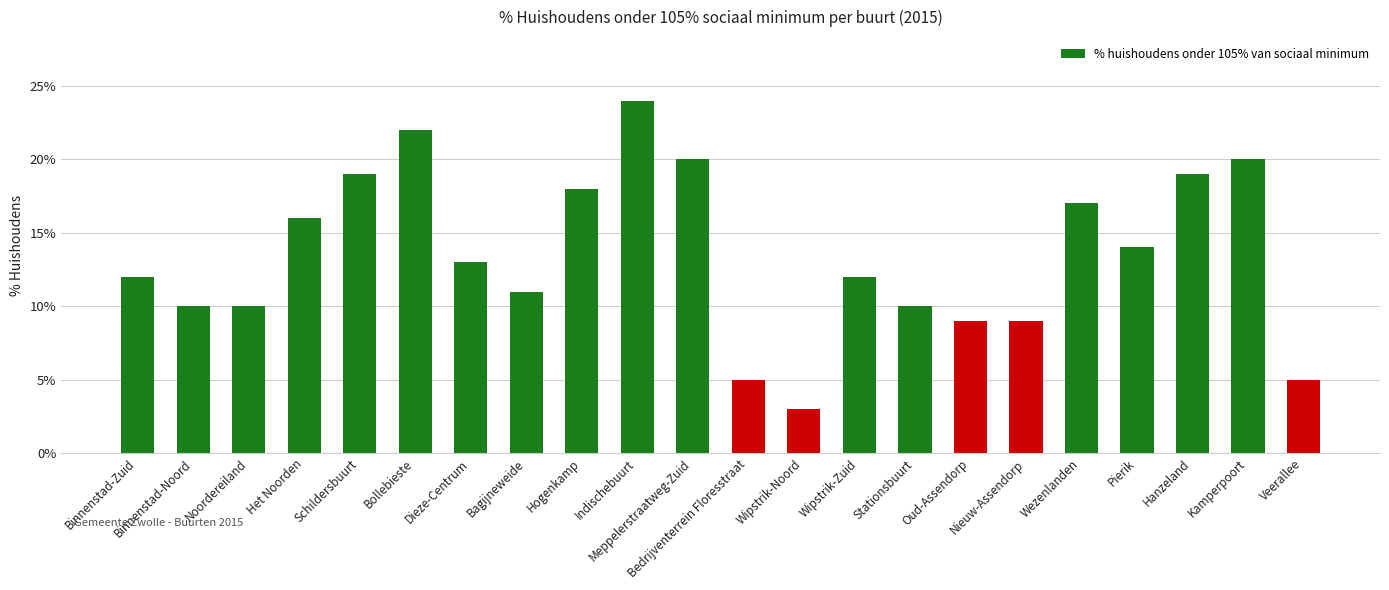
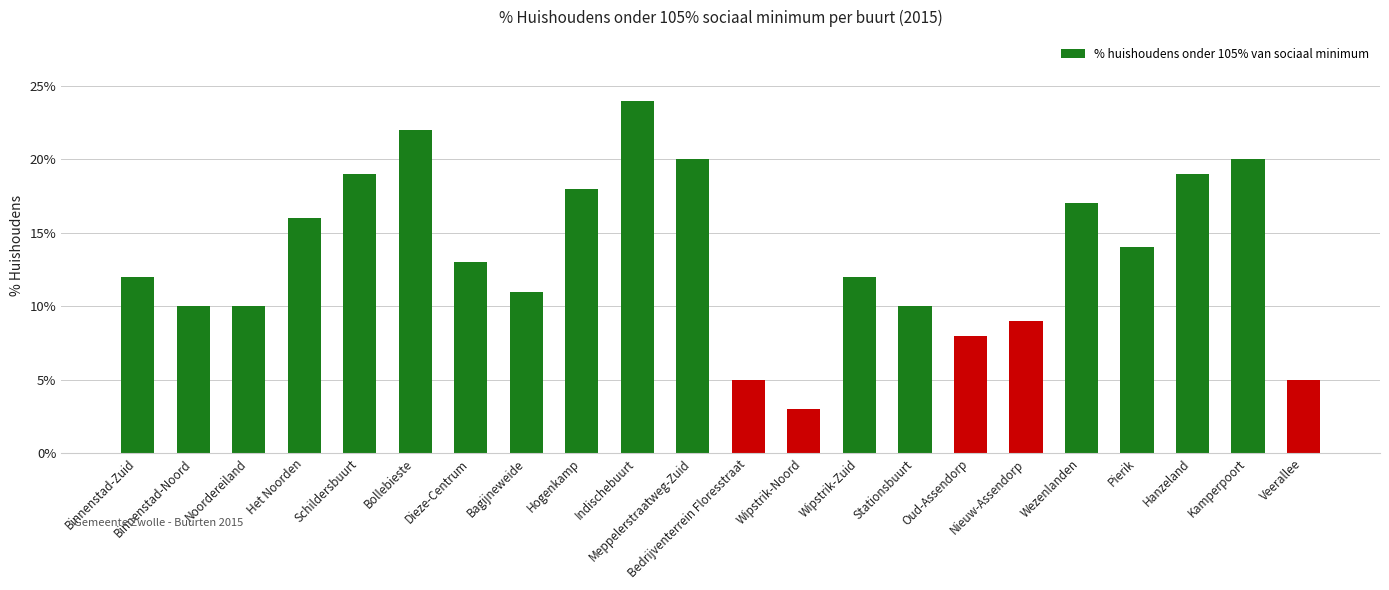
  {
    "Binnenstad-Zuid": "12%",
    "Binnenstad-Noord": "10%",
    "Noordereiland": "10%",
    "Het Noorden": "16%",
    "Schildersbuurt": "19%",
    "Bollebieste": "22%",
    "Dieze-Centrum": "13%",
    "Bagijneweide": "11%",
    "Hogenkamp": "18%",
    "Indischebuurt": "24%",
    "Meppelerstraatweg-Zuid": "20%",
    "Bedrijventerrein Floresstraat": "5%",
    "Wipstrik-Noord": "3%",
    "Wipstrik-Zuid": "12%",
    "Stationsbuurt": "10%",
-   "Oud-Assendorp": "9%",
+   "Oud-Assendorp": "8%",
    "Nieuw-Assendorp": "9%",
    "Wezenlanden": "17%",
    "Pierik": "14%",
    "Hanzeland": "19%",
    "Kamperpoort": "20%",
    "Veerallee": "5%"
  }
